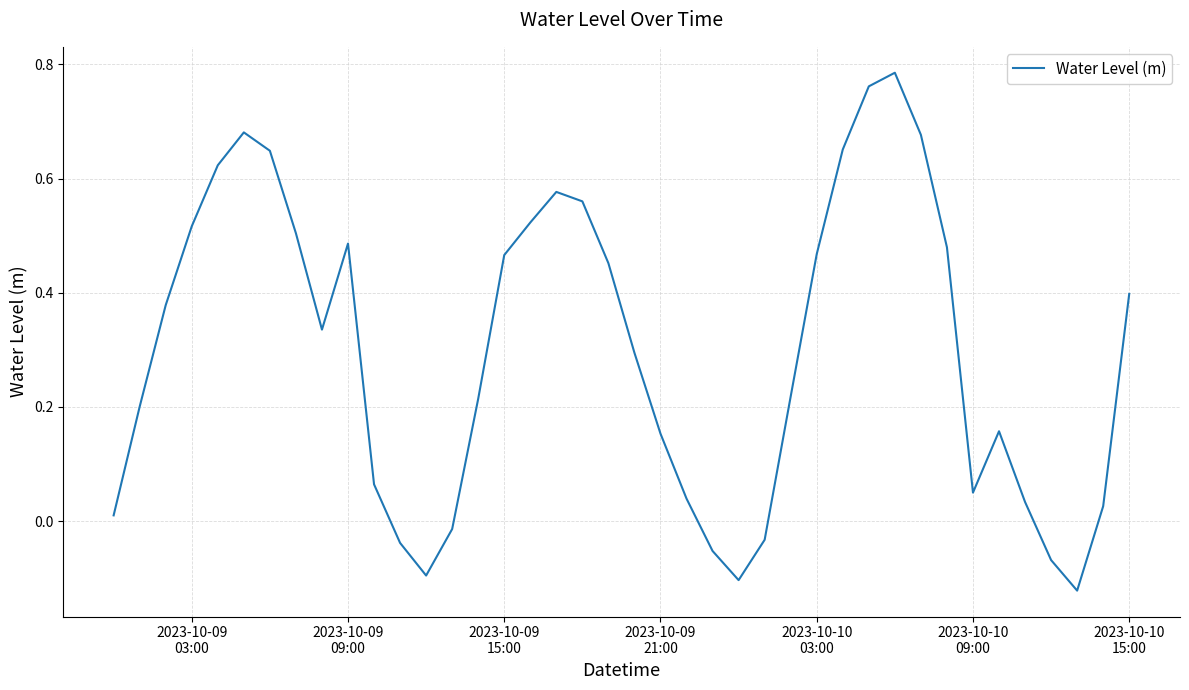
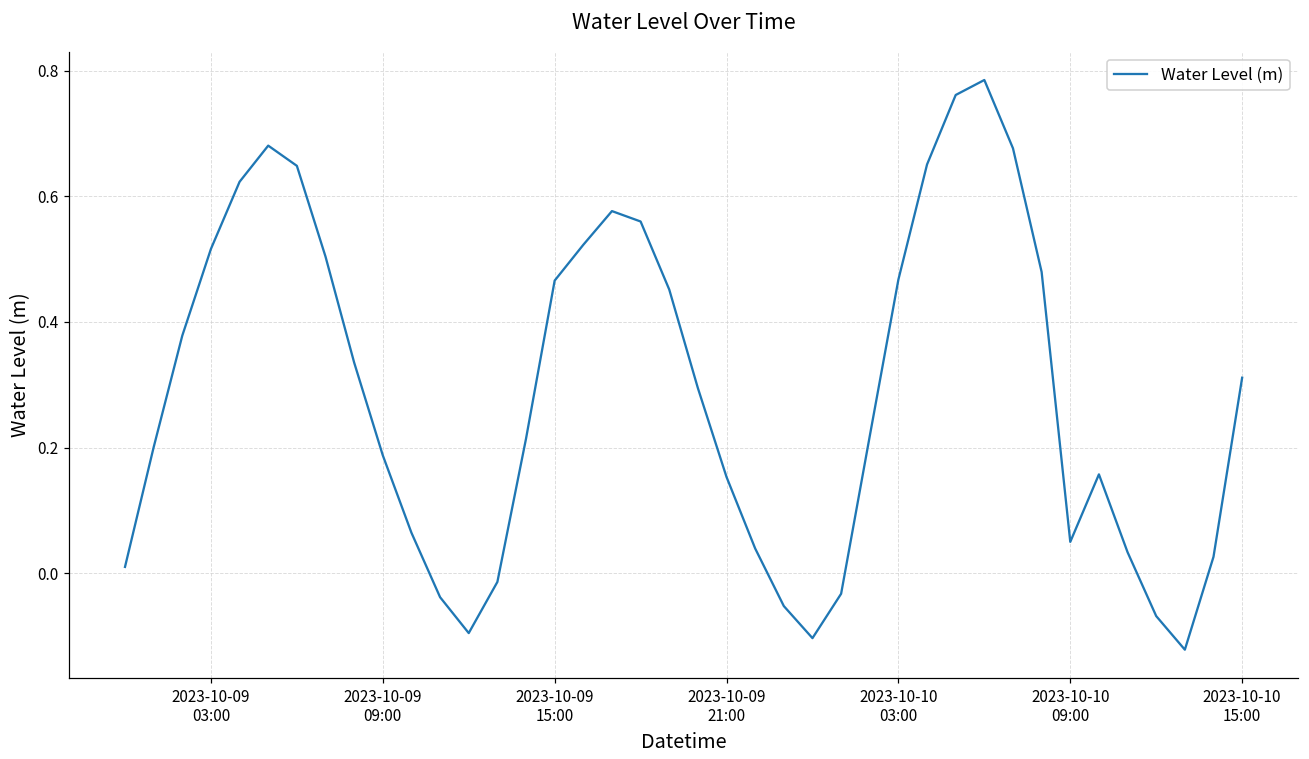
  {
    "2023-10-09 03:00": 0.52,
-   "2023-10-09 09:00": 0.49,
+   "2023-10-09 09:00": 0.19,
    "2023-10-09 15:00": 0.47,
    "2023-10-09 21:00": 0.15,
    "2023-10-10 03:00": 0.47,
    "2023-10-10 09:00": 0.05,
-   "2023-10-10 15:00": 0.40
+   "2023-10-10 15:00": 0.31
  }
